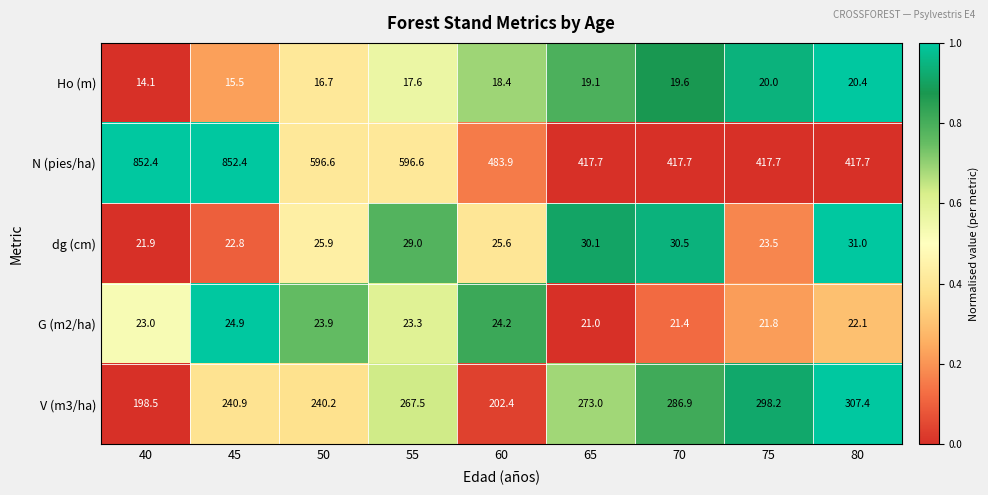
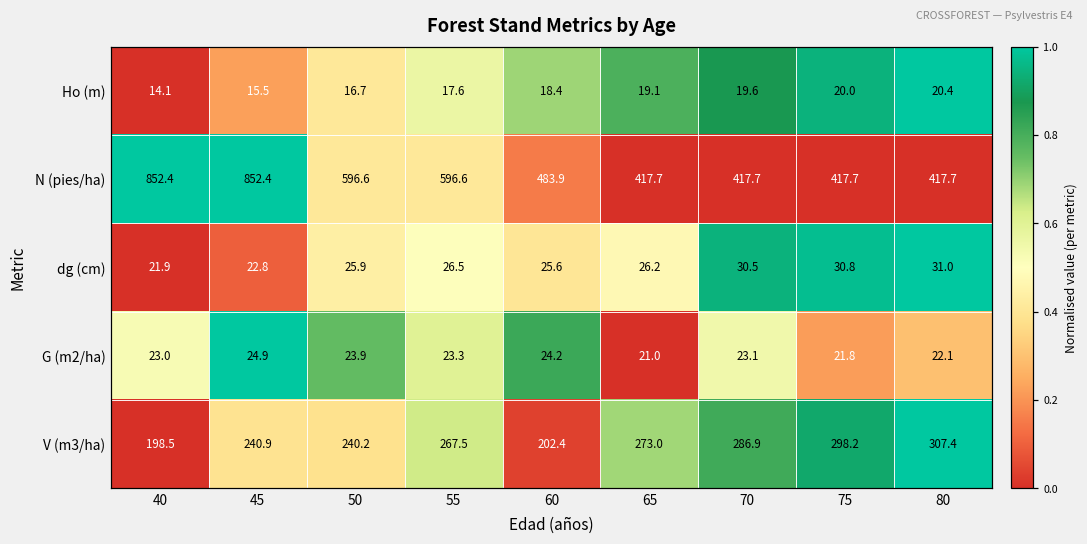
  {
    "Ho (m)": {
      "40": 14.1,
      "45": 15.5,
      "50": 16.7,
      "55": 17.6,
      "60": 18.4,
      "65": 19.1,
      "70": 19.6,
      "75": 20.0,
      "80": 20.4
    },
    "N (pies/ha)": {
      "40": 852.4,
      "45": 852.4,
      "50": 596.6,
      "55": 596.6,
      "60": 483.9,
      "65": 417.7,
      "70": 417.7,
      "75": 417.7,
      "80": 417.7
    },
    "dg (cm)": {
      "40": 21.9,
      "45": 22.8,
      "50": 25.9,
-     "55": 29.0,
+     "55": 26.5,
      "60": 25.6,
-     "65": 30.1,
+     "65": 26.2,
      "70": 30.5,
-     "75": 23.5,
+     "75": 30.8,
      "80": 31.0
    },
    "G (m2/ha)": {
      "40": 23.0,
      "45": 24.9,
      "50": 23.9,
      "55": 23.3,
      "60": 24.2,
      "65": 21.0,
-     "70": 21.4,
+     "70": 23.1,
      "75": 21.8,
      "80": 22.1
    },
    "V (m3/ha)": {
      "40": 198.5,
      "45": 240.9,
      "50": 240.2,
      "55": 267.5,
      "60": 202.4,
      "65": 273.0,
      "70": 286.9,
      "75": 298.2,
      "80": 307.4
    }
  }
